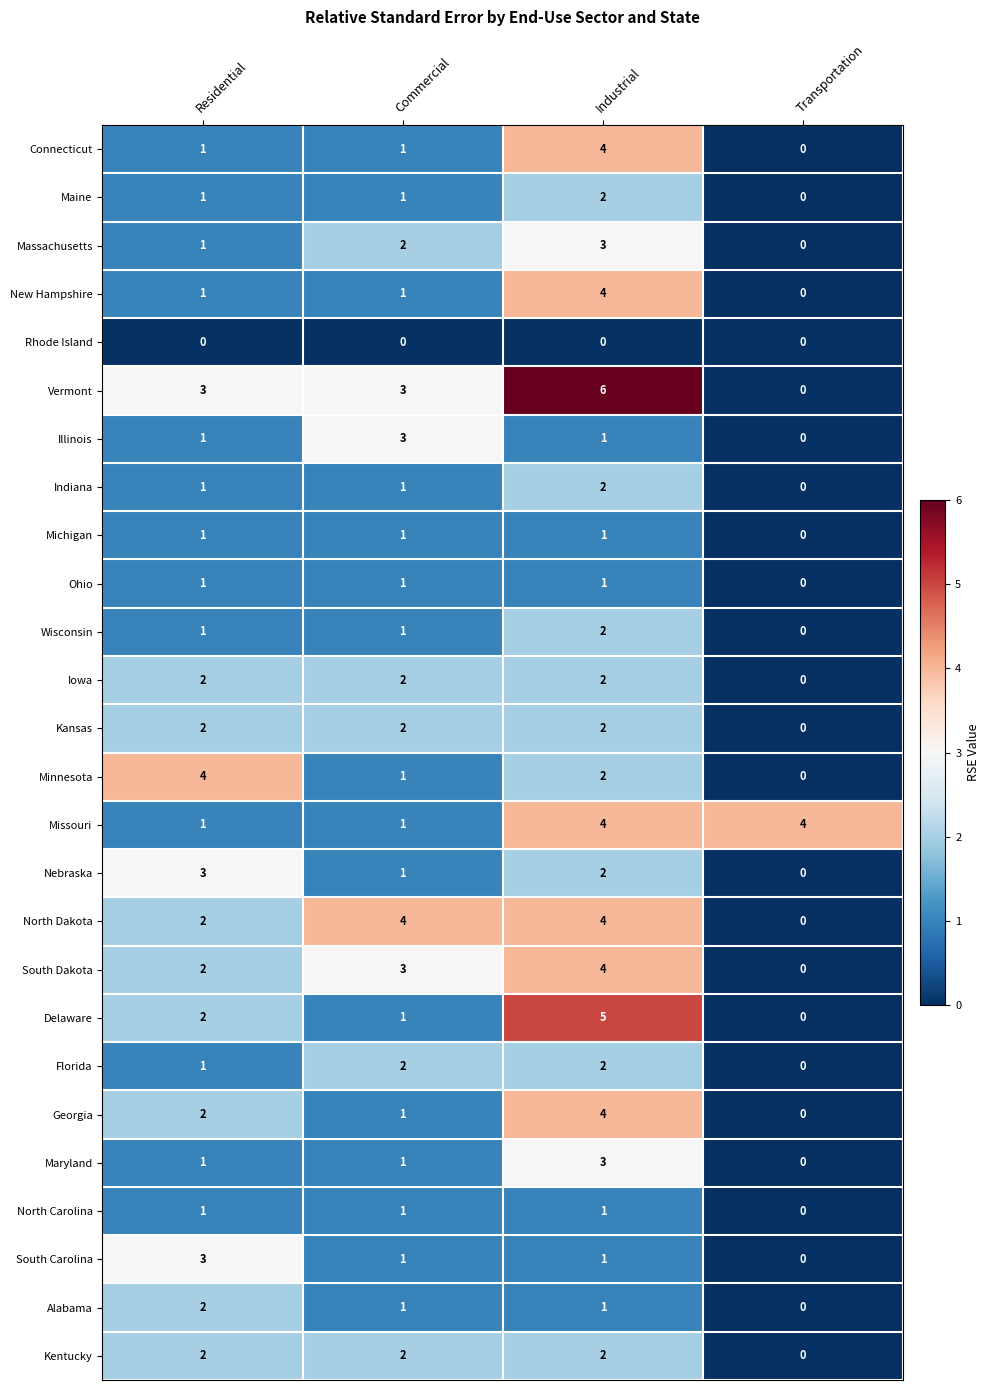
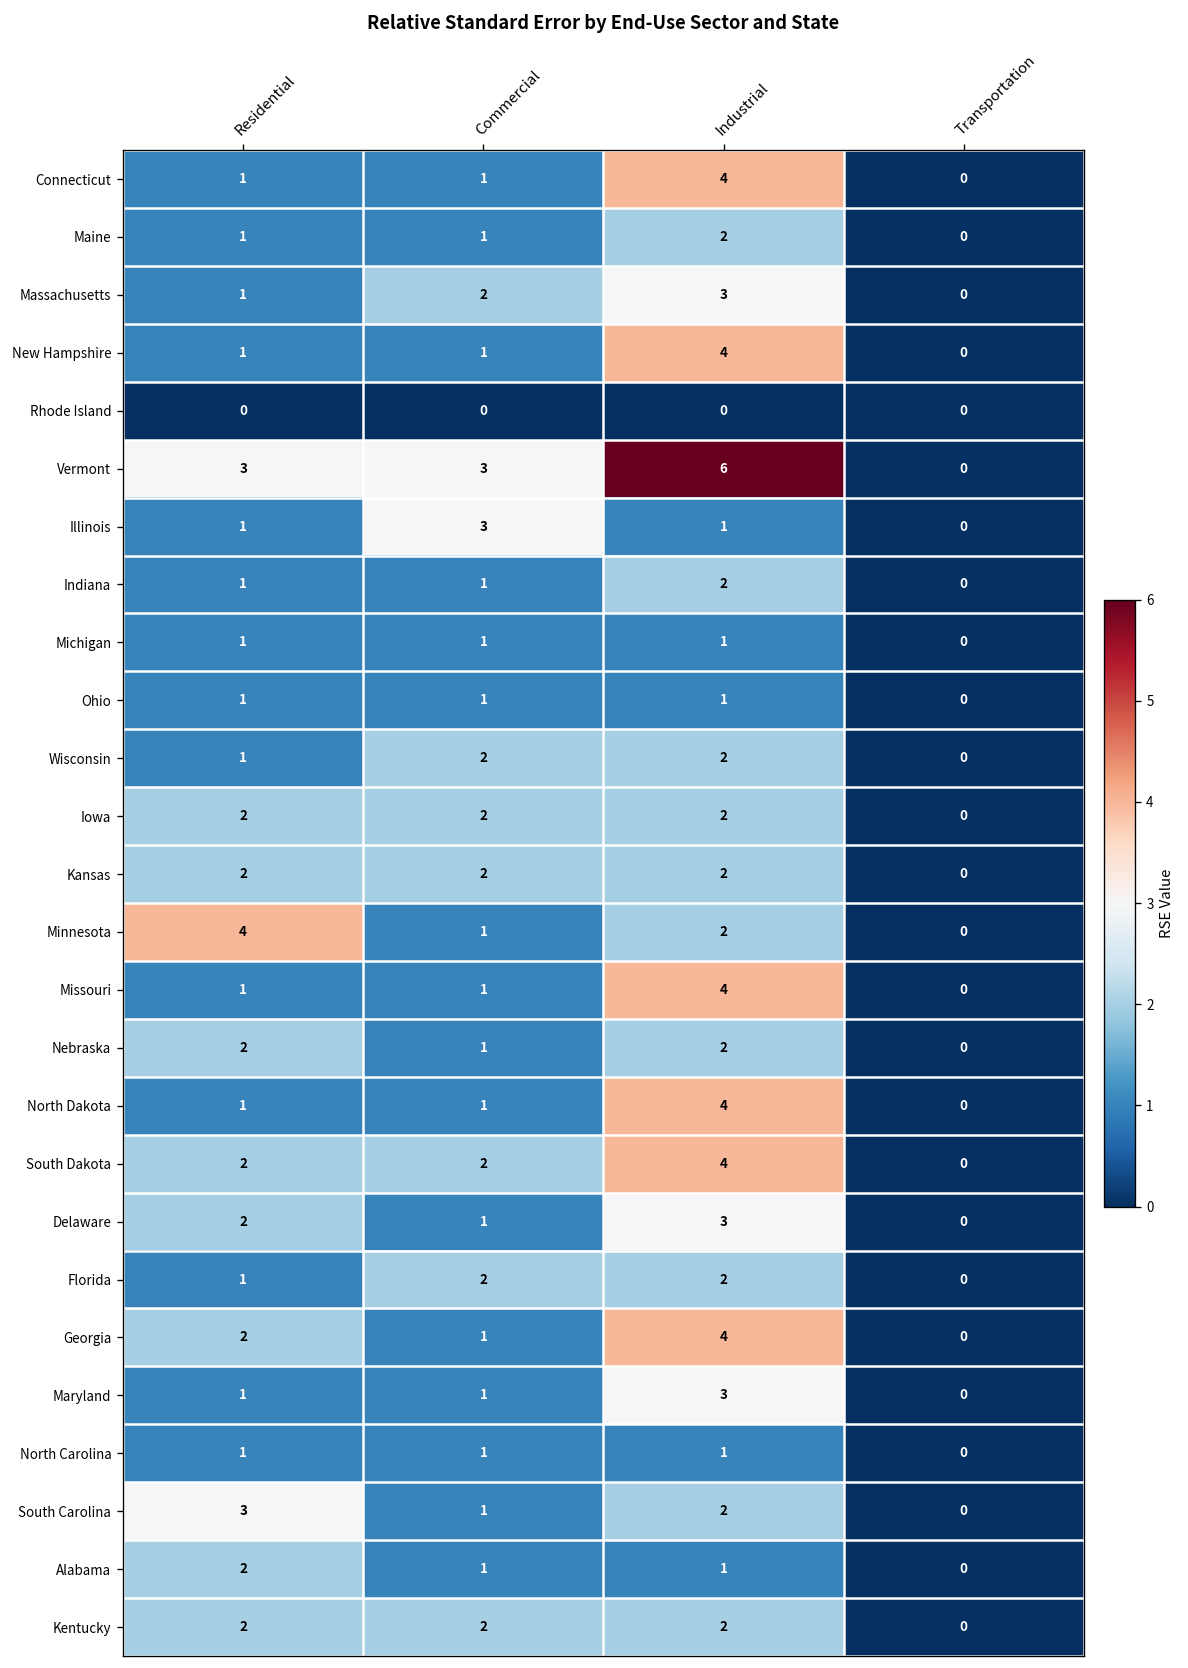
  {
    "Connecticut": {
      "Residential": 1,
      "Commercial": 1,
      "Industrial": 4,
      "Transportation": 0
    },
    "Maine": {
      "Residential": 1,
      "Commercial": 1,
      "Industrial": 2,
      "Transportation": 0
    },
    "Massachusetts": {
      "Residential": 1,
      "Commercial": 2,
      "Industrial": 3,
      "Transportation": 0
    },
    "New Hampshire": {
      "Residential": 1,
      "Commercial": 1,
      "Industrial": 4,
      "Transportation": 0
    },
    "Rhode Island": {
      "Residential": 0,
      "Commercial": 0,
      "Industrial": 0,
      "Transportation": 0
    },
    "Vermont": {
      "Residential": 3,
      "Commercial": 3,
      "Industrial": 6,
      "Transportation": 0
    },
    "Illinois": {
      "Residential": 1,
      "Commercial": 3,
      "Industrial": 1,
      "Transportation": 0
    },
    "Indiana": {
      "Residential": 1,
      "Commercial": 1,
      "Industrial": 2,
      "Transportation": 0
    },
    "Michigan": {
      "Residential": 1,
      "Commercial": 1,
      "Industrial": 1,
      "Transportation": 0
    },
    "Ohio": {
      "Residential": 1,
      "Commercial": 1,
      "Industrial": 1,
      "Transportation": 0
    },
    "Wisconsin": {
      "Residential": 1,
-     "Commercial": 1,
+     "Commercial": 2,
      "Industrial": 2,
      "Transportation": 0
    },
    "Iowa": {
      "Residential": 2,
      "Commercial": 2,
      "Industrial": 2,
      "Transportation": 0
    },
    "Kansas": {
      "Residential": 2,
      "Commercial": 2,
      "Industrial": 2,
      "Transportation": 0
    },
    "Minnesota": {
      "Residential": 4,
      "Commercial": 1,
      "Industrial": 2,
      "Transportation": 0
    },
    "Missouri": {
      "Residential": 1,
      "Commercial": 1,
      "Industrial": 4,
-     "Transportation": 4
+     "Transportation": 0
    },
    "Nebraska": {
-     "Residential": 3,
+     "Residential": 2,
      "Commercial": 1,
      "Industrial": 2,
      "Transportation": 0
    },
    "North Dakota": {
-     "Residential": 2,
-     "Commercial": 4,
+     "Residential": 1,
+     "Commercial": 1,
      "Industrial": 4,
      "Transportation": 0
    },
    "South Dakota": {
      "Residential": 2,
-     "Commercial": 3,
+     "Commercial": 2,
      "Industrial": 4,
      "Transportation": 0
    },
    "Delaware": {
      "Residential": 2,
      "Commercial": 1,
-     "Industrial": 5,
+     "Industrial": 3,
      "Transportation": 0
    },
    "Florida": {
      "Residential": 1,
      "Commercial": 2,
      "Industrial": 2,
      "Transportation": 0
    },
    "Georgia": {
      "Residential": 2,
      "Commercial": 1,
      "Industrial": 4,
      "Transportation": 0
    },
    "Maryland": {
      "Residential": 1,
      "Commercial": 1,
      "Industrial": 3,
      "Transportation": 0
    },
    "North Carolina": {
      "Residential": 1,
      "Commercial": 1,
      "Industrial": 1,
      "Transportation": 0
    },
    "South Carolina": {
      "Residential": 3,
      "Commercial": 1,
-     "Industrial": 1,
+     "Industrial": 2,
      "Transportation": 0
    },
    "Alabama": {
      "Residential": 2,
      "Commercial": 1,
      "Industrial": 1,
      "Transportation": 0
    },
    "Kentucky": {
      "Residential": 2,
      "Commercial": 2,
      "Industrial": 2,
      "Transportation": 0
    }
  }
